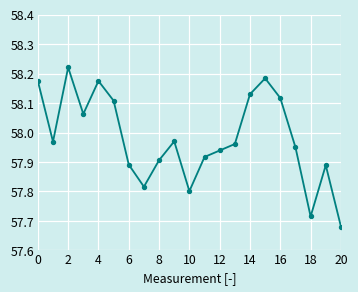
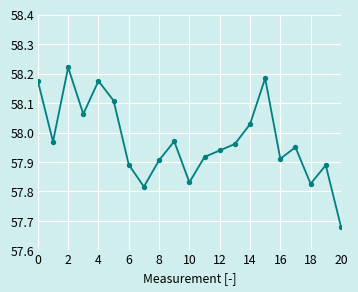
  {
    "0": 58.18,
    "2": 58.22,
    "4": 58.18,
    "6": 57.89,
    "8": 57.91,
-   "10": 57.80,
+   "10": 57.83,
    "12": 57.94,
-   "14": 58.13,
-   "16": 58.12,
-   "18": 57.72,
+   "14": 58.03,
+   "16": 57.91,
+   "18": 57.83,
    "20": 57.68
  }
